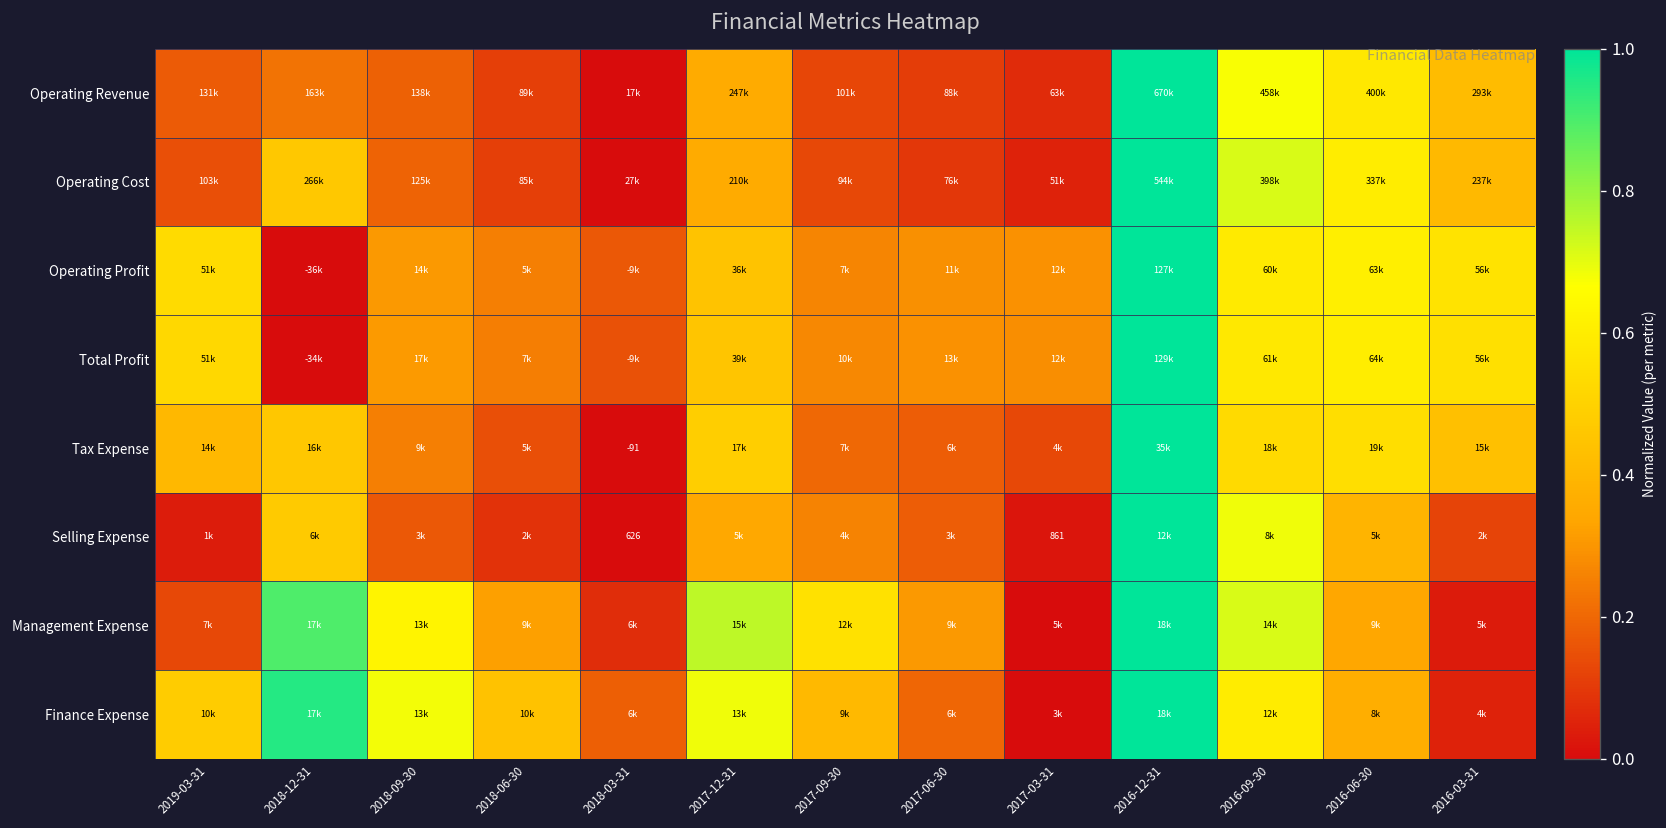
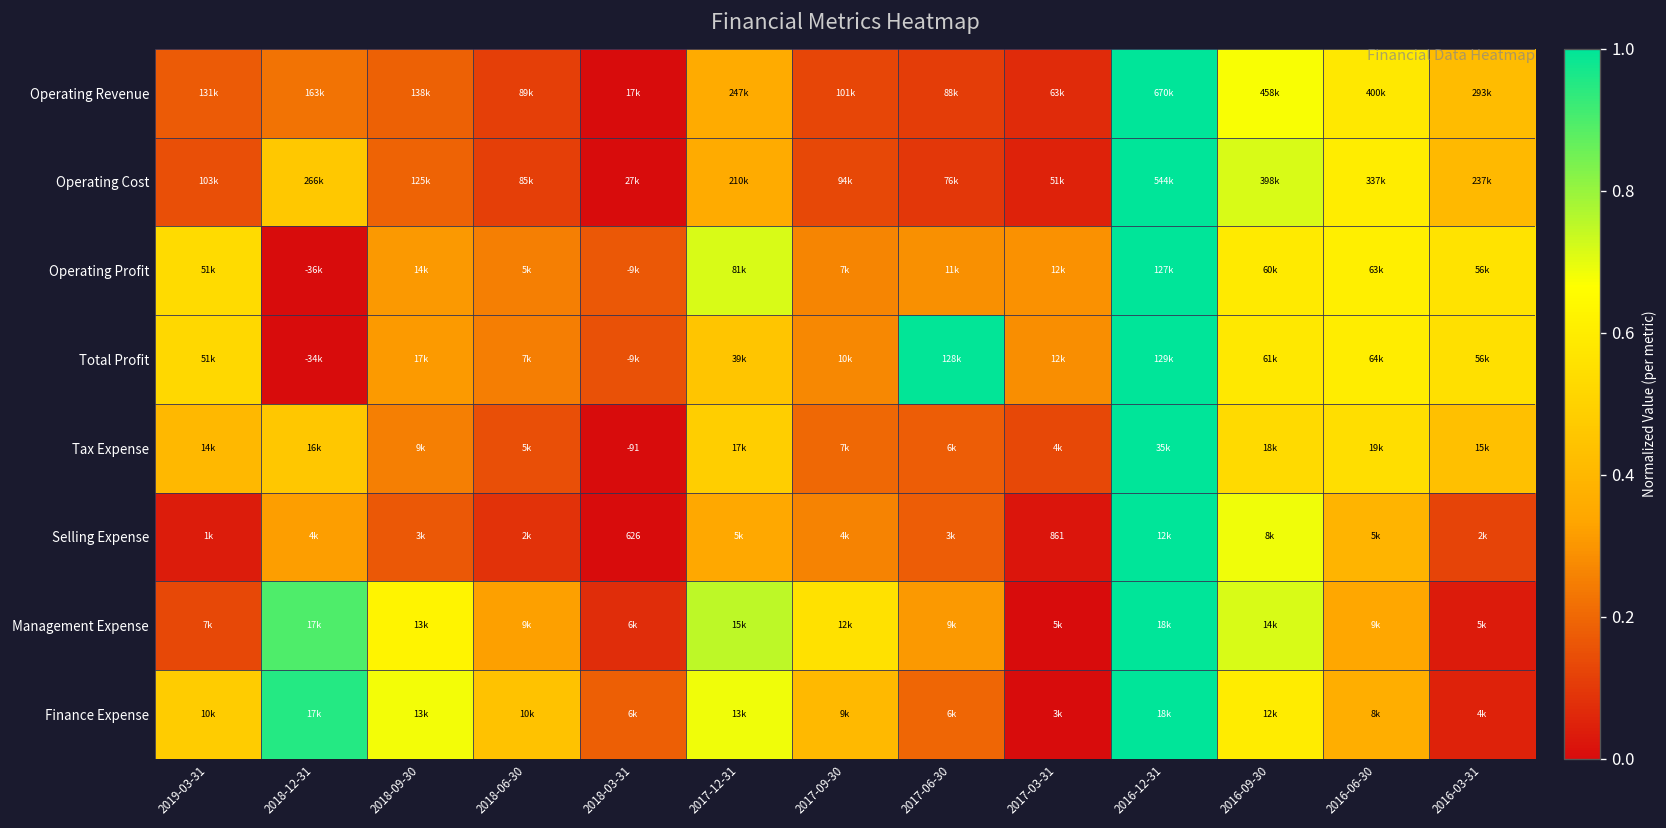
  {
    "Operating Revenue": {
      "2019-03-31": "131k",
      "2018-12-31": "163k",
      "2018-09-30": "138k",
      "2018-06-30": "89k",
      "2018-03-31": "17k",
      "2017-12-31": "247k",
      "2017-09-30": "101k",
      "2017-06-30": "88k",
      "2017-03-31": "63k",
      "2016-12-31": "670k",
      "2016-09-30": "458k",
      "2016-06-30": "400k"
    },
    "Operating Cost": {
      "2019-03-31": "103k",
      "2018-12-31": "266k",
      "2018-09-30": "125k",
      "2018-06-30": "85k",
      "2018-03-31": "27k",
      "2017-12-31": "210k",
      "2017-09-30": "94k",
      "2017-06-30": "76k",
      "2017-03-31": "51k",
      "2016-12-31": "544k",
      "2016-09-30": "398k",
      "2016-06-30": "337k",
      "2016-03-31": "237k"
    },
    "Operating Profit": {
      "2019-03-31": "51k",
      "2018-12-31": "-36k",
      "2018-09-30": "14k",
      "2018-06-30": "5k",
      "2018-03-31": "-9k",
-     "2017-12-31": "36k",
+     "2017-12-31": "81k",
      "2017-09-30": "7k",
      "2017-06-30": "11k",
      "2017-03-31": "12k",
      "2016-12-31": "127k",
      "2016-09-30": "60k",
      "2016-06-30": "63k",
      "2016-03-31": "56k"
    },
    "Total Profit": {
      "2019-03-31": "51k",
      "2018-12-31": "-34k",
      "2018-09-30": "17k",
      "2018-06-30": "7k",
      "2018-03-31": "-9k",
      "2017-12-31": "39k",
      "2017-09-30": "10k",
-     "2017-06-30": "13k",
+     "2017-06-30": "128k",
      "2017-03-31": "12k",
      "2016-12-31": "129k",
      "2016-09-30": "61k",
      "2016-06-30": "64k",
      "2016-03-31": "56k"
    },
    "Tax Expense": {
      "2019-03-31": "14k",
      "2018-12-31": "16k",
      "2018-09-30": "9k",
      "2018-06-30": "5k",
      "2018-03-31": "-91",
      "2017-12-31": "17k",
      "2017-09-30": "7k",
      "2017-06-30": "6k",
      "2017-03-31": "4k",
      "2016-12-31": "35k",
      "2016-09-30": "18k",
      "2016-06-30": "19k",
      "2016-03-31": "15k"
    },
    "Selling Expense": {
      "2019-03-31": "1k",
-     "2018-12-31": "6k",
+     "2018-12-31": "4k",
      "2018-09-30": "3k",
      "2018-06-30": "2k",
      "2018-03-31": "626",
      "2017-12-31": "5k",
      "2017-09-30": "4k",
      "2017-06-30": "3k",
      "2017-03-31": "861",
      "2016-12-31": "12k",
      "2016-09-30": "8k",
      "2016-06-30": "5k",
      "2016-03-31": "2k"
    },
    "Management Expense": {
      "2019-03-31": "7k",
      "2018-12-31": "17k",
      "2018-09-30": "13k",
      "2018-06-30": "9k",
      "2018-03-31": "6k",
      "2017-12-31": "15k",
      "2017-09-30": "12k",
      "2017-06-30": "9k",
      "2017-03-31": "5k",
      "2016-12-31": "18k",
      "2016-09-30": "14k",
      "2016-06-30": "9k",
      "2016-03-31": "5k"
    },
    "Finance Expense": {
      "2019-03-31": "10k",
      "2018-12-31": "17k",
      "2018-09-30": "13k",
      "2018-06-30": "10k",
      "2018-03-31": "6k",
      "2017-12-31": "13k",
      "2017-09-30": "9k",
      "2017-06-30": "6k",
      "2017-03-31": "3k",
      "2016-12-31": "18k",
      "2016-09-30": "12k",
      "2016-06-30": "8k",
      "2016-03-31": "4k"
    }
  }
